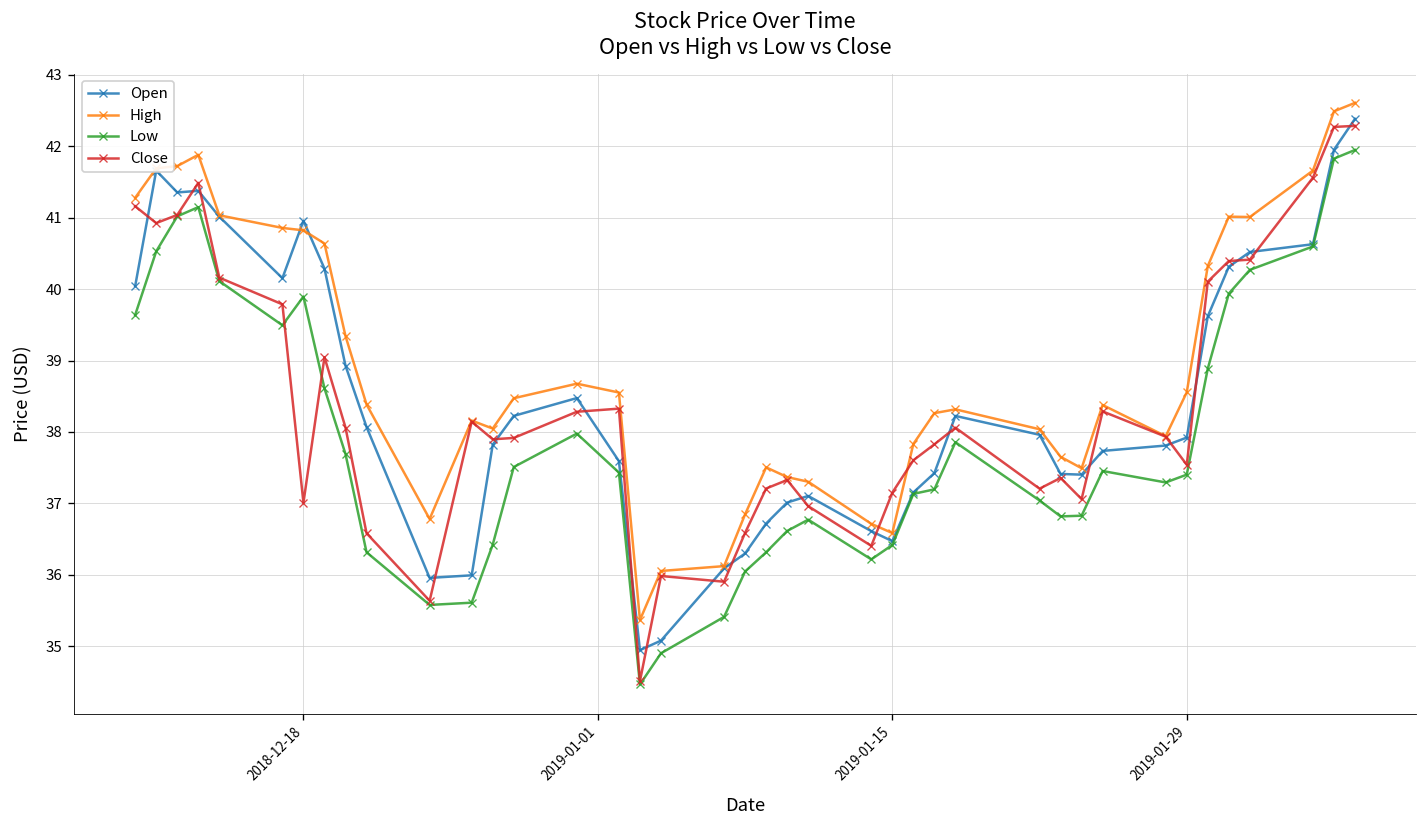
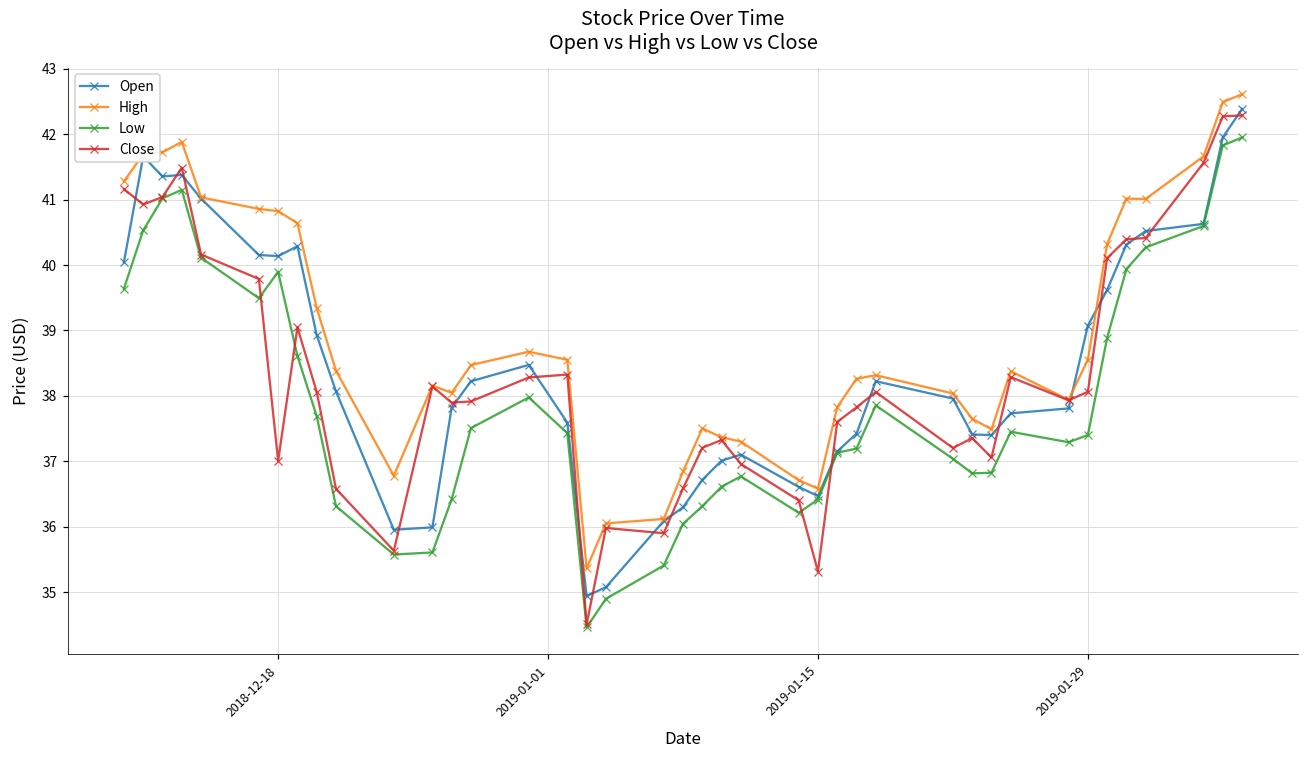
  {
    "Open": {
-     "2018-12-18": 41.0,
+     "2018-12-18": 40.1,
      "2019-01-15": 36.5,
-     "2019-01-29": 37.9
+     "2019-01-29": 39.1
    },
    "High": {
      "2018-12-18": 40.8,
      "2019-01-15": 36.6,
      "2019-01-29": 38.6
    },
    "Low": {
      "2018-12-18": 39.9,
      "2019-01-15": 36.4,
      "2019-01-29": 37.4
    },
    "Close": {
      "2018-12-18": 37.0,
-     "2019-01-15": 37.1,
-     "2019-01-29": 37.5
+     "2019-01-15": 35.3,
+     "2019-01-29": 38.1
    }
  }
